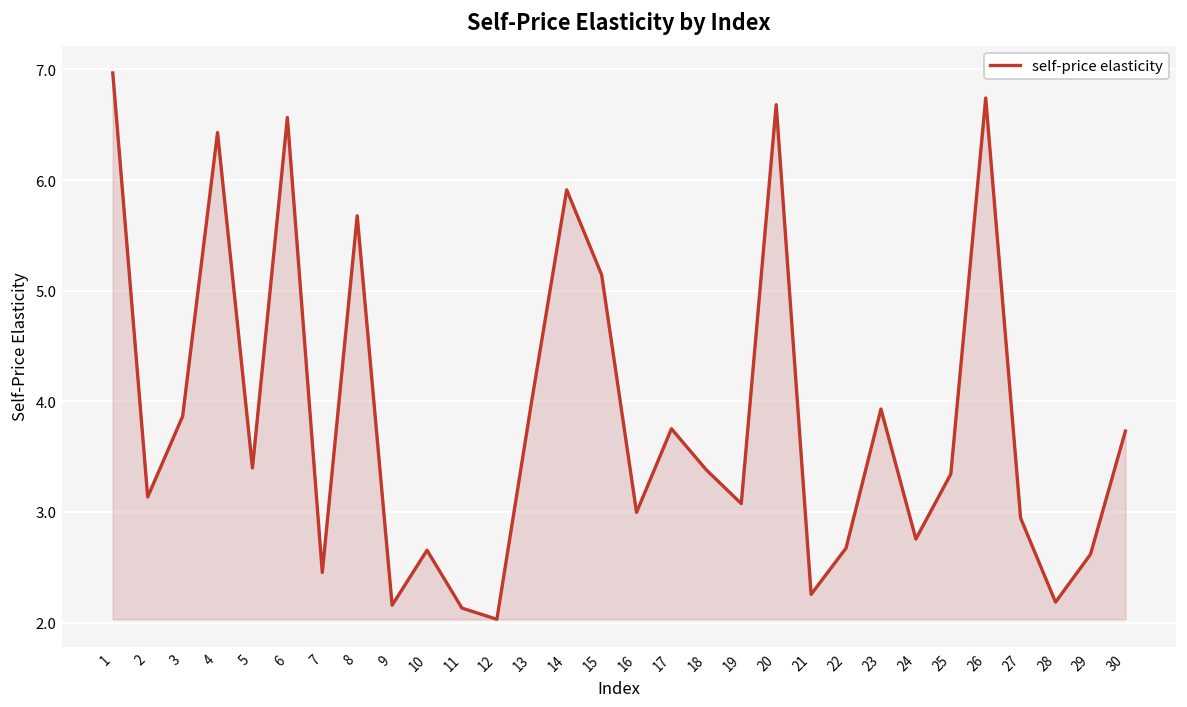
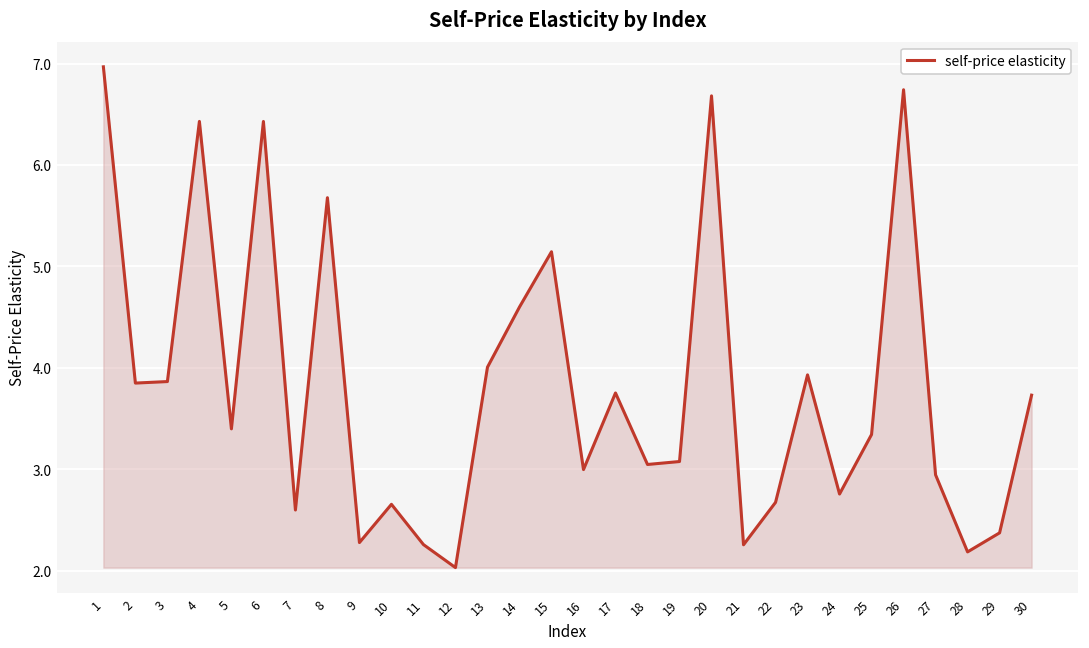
  {
    "1": 7.0,
-   "2": 3.1,
+   "2": 3.8,
    "3": 3.9,
    "4": 6.4,
    "5": 3.4,
-   "6": 6.6,
-   "7": 2.5,
+   "6": 6.4,
+   "7": 2.6,
    "8": 5.7,
-   "9": 2.2,
+   "9": 2.3,
    "10": 2.7,
-   "11": 2.1,
+   "11": 2.3,
    "12": 2.0,
    "13": 4.0,
-   "14": 5.9,
+   "14": 4.6,
    "15": 5.1,
    "16": 3.0,
    "17": 3.8,
-   "18": 3.4,
+   "18": 3.0,
    "19": 3.1,
    "20": 6.7,
    "21": 2.3,
    "22": 2.7,
    "23": 3.9,
    "24": 2.8,
    "25": 3.3,
    "26": 6.7,
    "27": 2.9,
    "28": 2.2,
-   "29": 2.6,
+   "29": 2.4,
    "30": 3.7
  }
